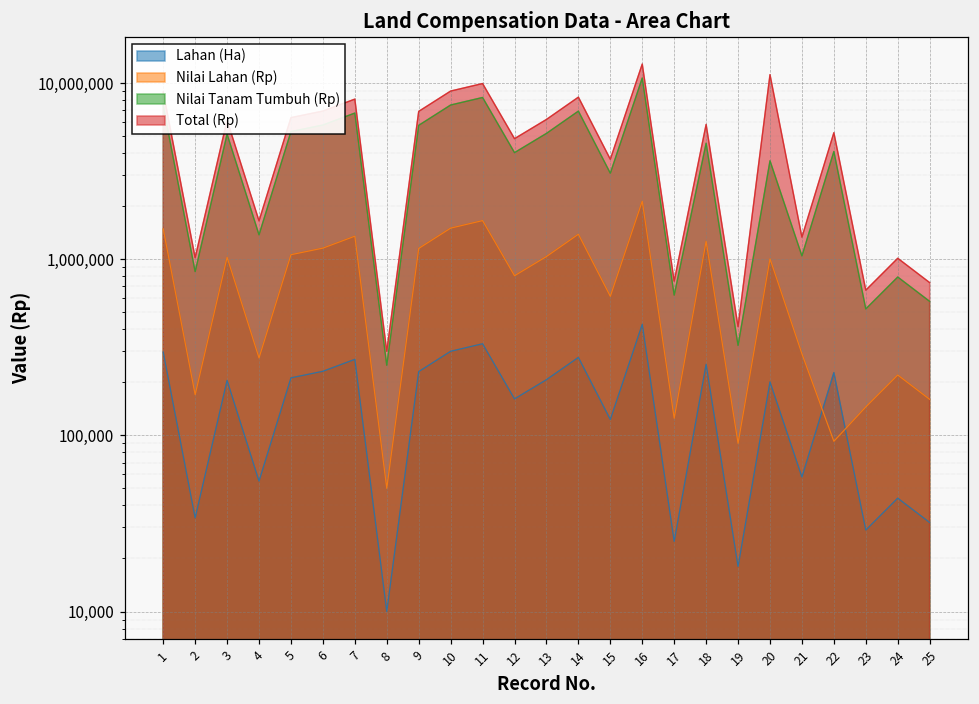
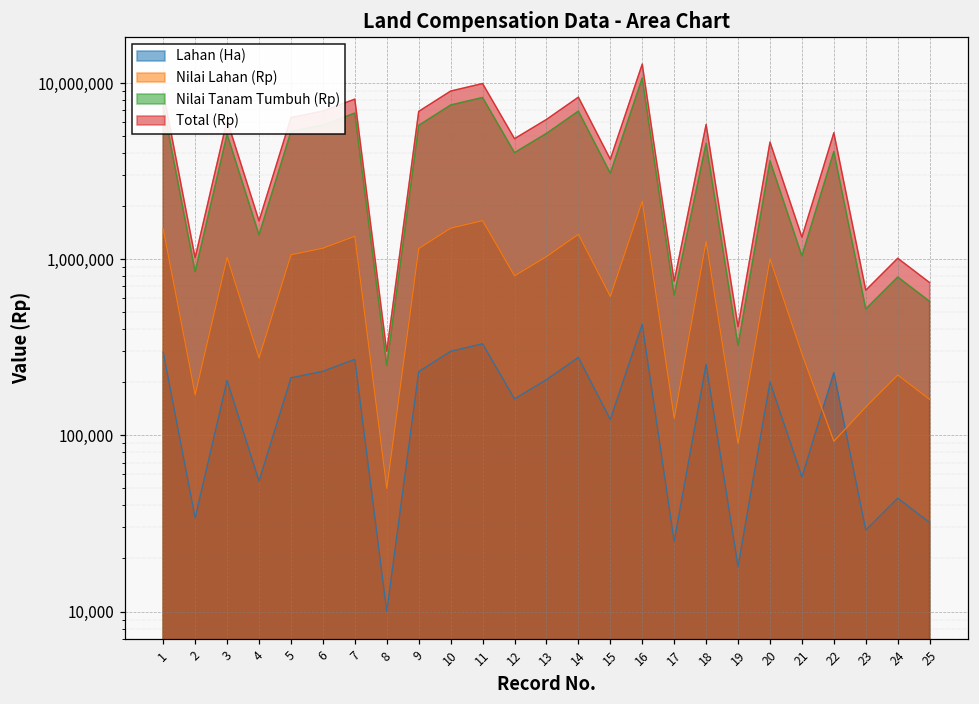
  {
    "Lahan (Ha)": {
      "1": "300,000",
      "2": "34,000",
      "3": "200,000",
      "4": "55,000",
      "5": "210,000",
      "6": "230,000",
      "7": "270,000",
      "8": "10,000",
      "9": "230,000",
      "10": "300,000",
      "11": "330,000",
      "12": "160,000",
      "13": "210,000",
      "14": "280,000",
      "15": "120,000",
      "16": "430,000",
      "17": "25,000",
      "18": "250,000",
      "19": "18,000",
      "20": "200,000",
      "21": "58,000",
      "22": "230,000",
      "23": "29,000",
      "24": "44,000",
      "25": "32,000"
    },
    "Nilai Lahan (Rp)": {
      "1": "1,500,000",
      "2": "170,000",
      "3": "1,000,000",
      "4": "280,000",
      "5": "1,100,000",
      "6": "1,200,000",
      "7": "1,400,000",
      "8": "50,000",
      "9": "1,200,000",
      "10": "1,500,000",
      "11": "1,700,000",
      "12": "800,000",
      "13": "1,000,000",
      "14": "1,400,000",
      "15": "620,000",
      "16": "2,100,000",
      "17": "130,000",
      "18": "1,300,000",
      "19": "90,000",
      "20": "1,000,000",
      "21": "290,000",
      "22": "90,000",
      "23": "150,000",
      "24": "220,000",
      "25": "160,000"
    },
    "Nilai Tanam Tumbuh (Rp)": {
      "2": "900,000",
      "3": "5,100,000",
      "4": "1,400,000",
      "7": "6,800,000",
      "8": "250,000",
      "9": "5,800,000",
      "10": "8,000,000",
      "11": "8,000,000",
      "12": "4,000,000",
      "13": "5,200,000",
      "14": "6,900,000",
      "15": "3,100,000",
      "16": "11,000,000",
      "17": "630,000",
      "18": "4,600,000",
      "19": "320,000",
      "20": "3,600,000",
      "21": "1,000,000",
      "22": "4,100,000",
      "23": "520,000",
      "24": "800,000",
      "25": "580,000"
    },
    "Total (Rp)": {
      "2": "1,000,000",
      "4": "1,700,000",
      "7": "8,000,000",
      "8": "300,000",
      "9": "6,900,000",
      "10": "9,000,000",
      "11": "10,000,000",
      "12": "4,800,000",
      "13": "6,200,000",
      "14": "8,000,000",
      "15": "3,700,000",
      "16": "13,000,000",
      "17": "800,000",
      "18": "5,800,000",
      "19": "410,000",
-     "20": "11,000,000",
+     "20": "4,600,000",
      "21": "1,300,000",
      "22": "5,200,000",
      "23": "670,000",
      "24": "1,000,000",
      "25": "700,000"
    }
  }
